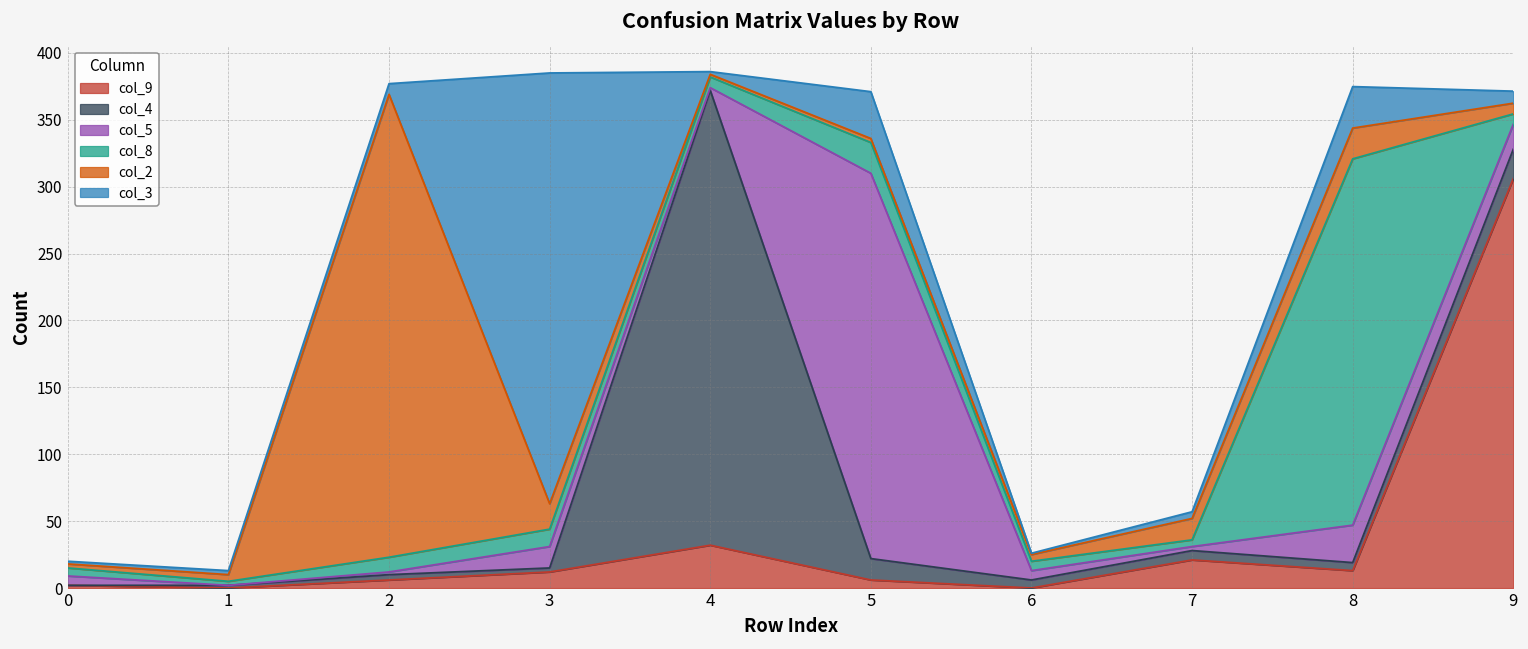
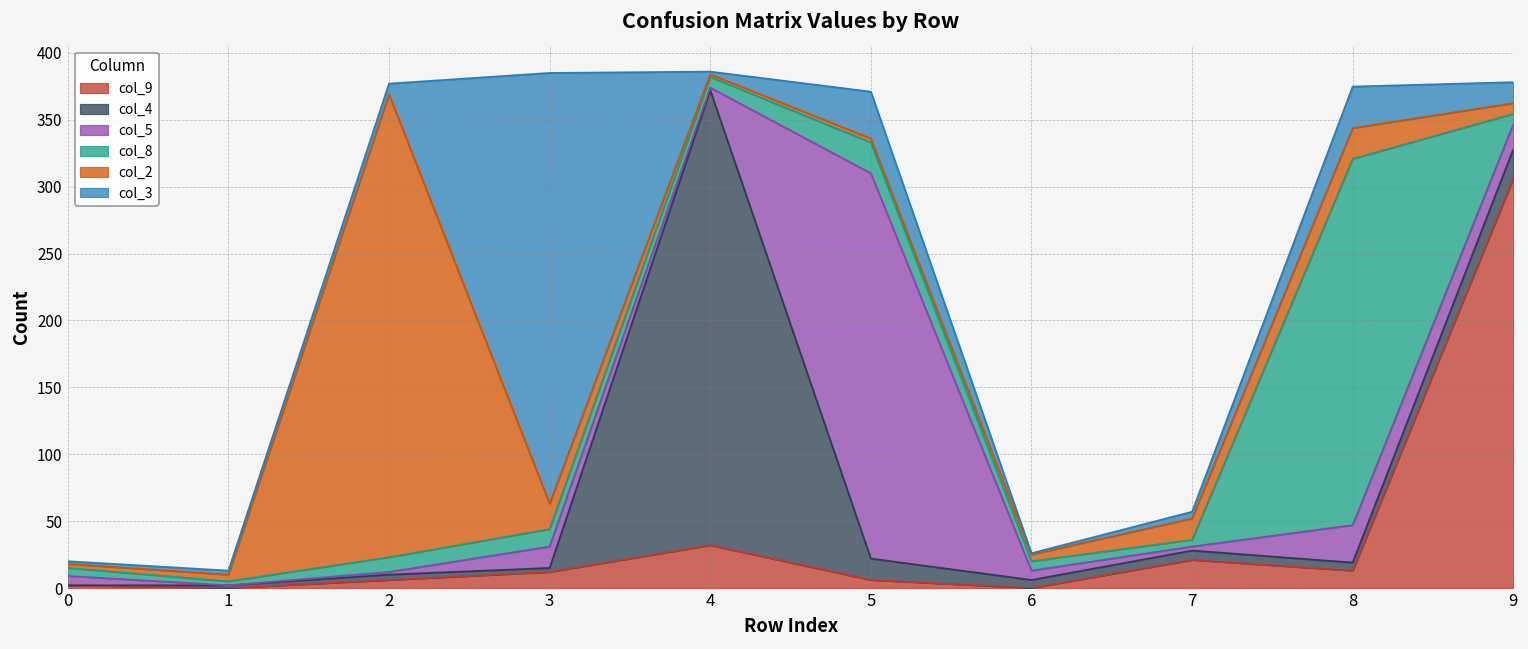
  {
    "col_4": {
      "3": 3,
      "5": 16,
      "6": 6,
      "7": 7,
      "8": 6,
      "9": 22
    },
    "col_5": {
      "0": 7,
      "3": 16,
      "5": 288,
      "6": 7,
      "7": 3,
      "8": 28,
      "9": 19
    },
    "col_8": {
      "0": 6,
      "1": 3,
      "2": 11,
      "3": 13,
      "5": 23,
      "6": 7,
      "7": 5,
      "8": 274,
      "9": 8
    },
    "col_3": {
      "1": 3,
      "2": 8,
      "3": 322,
      "5": 35,
      "7": 5,
      "8": 31,
-     "9": 9
+     "9": 16
    }
  }
